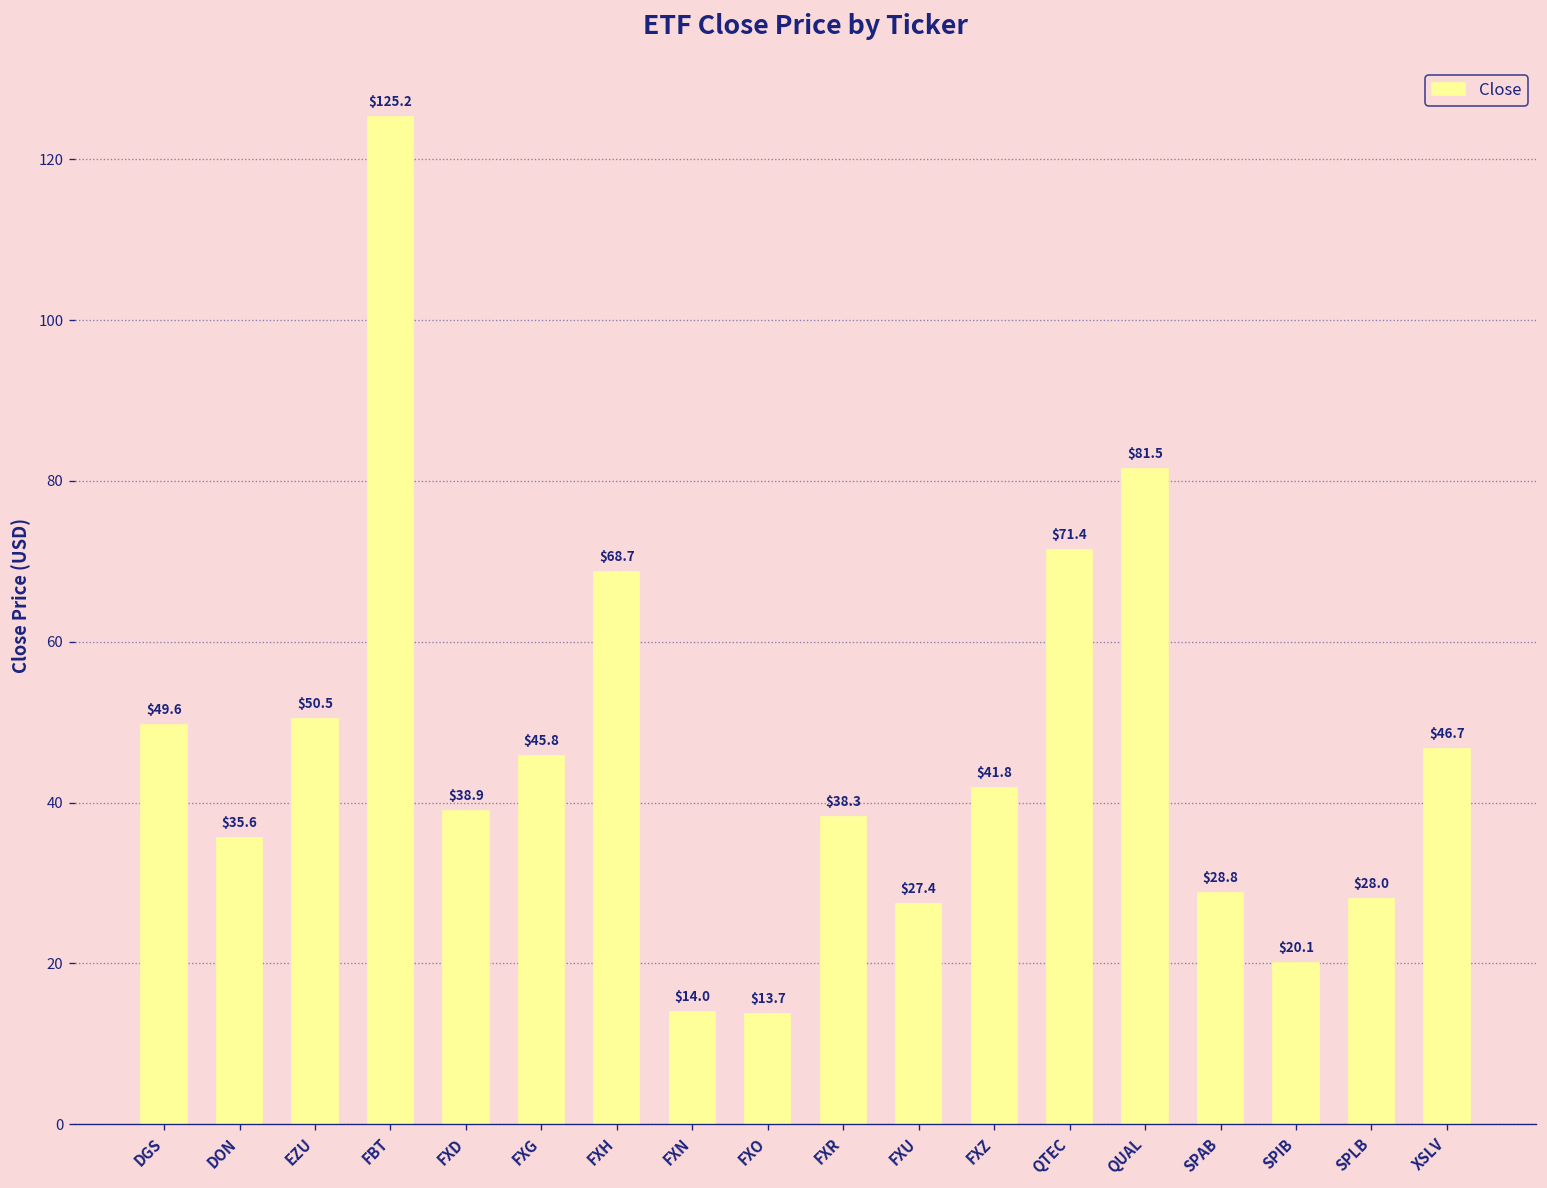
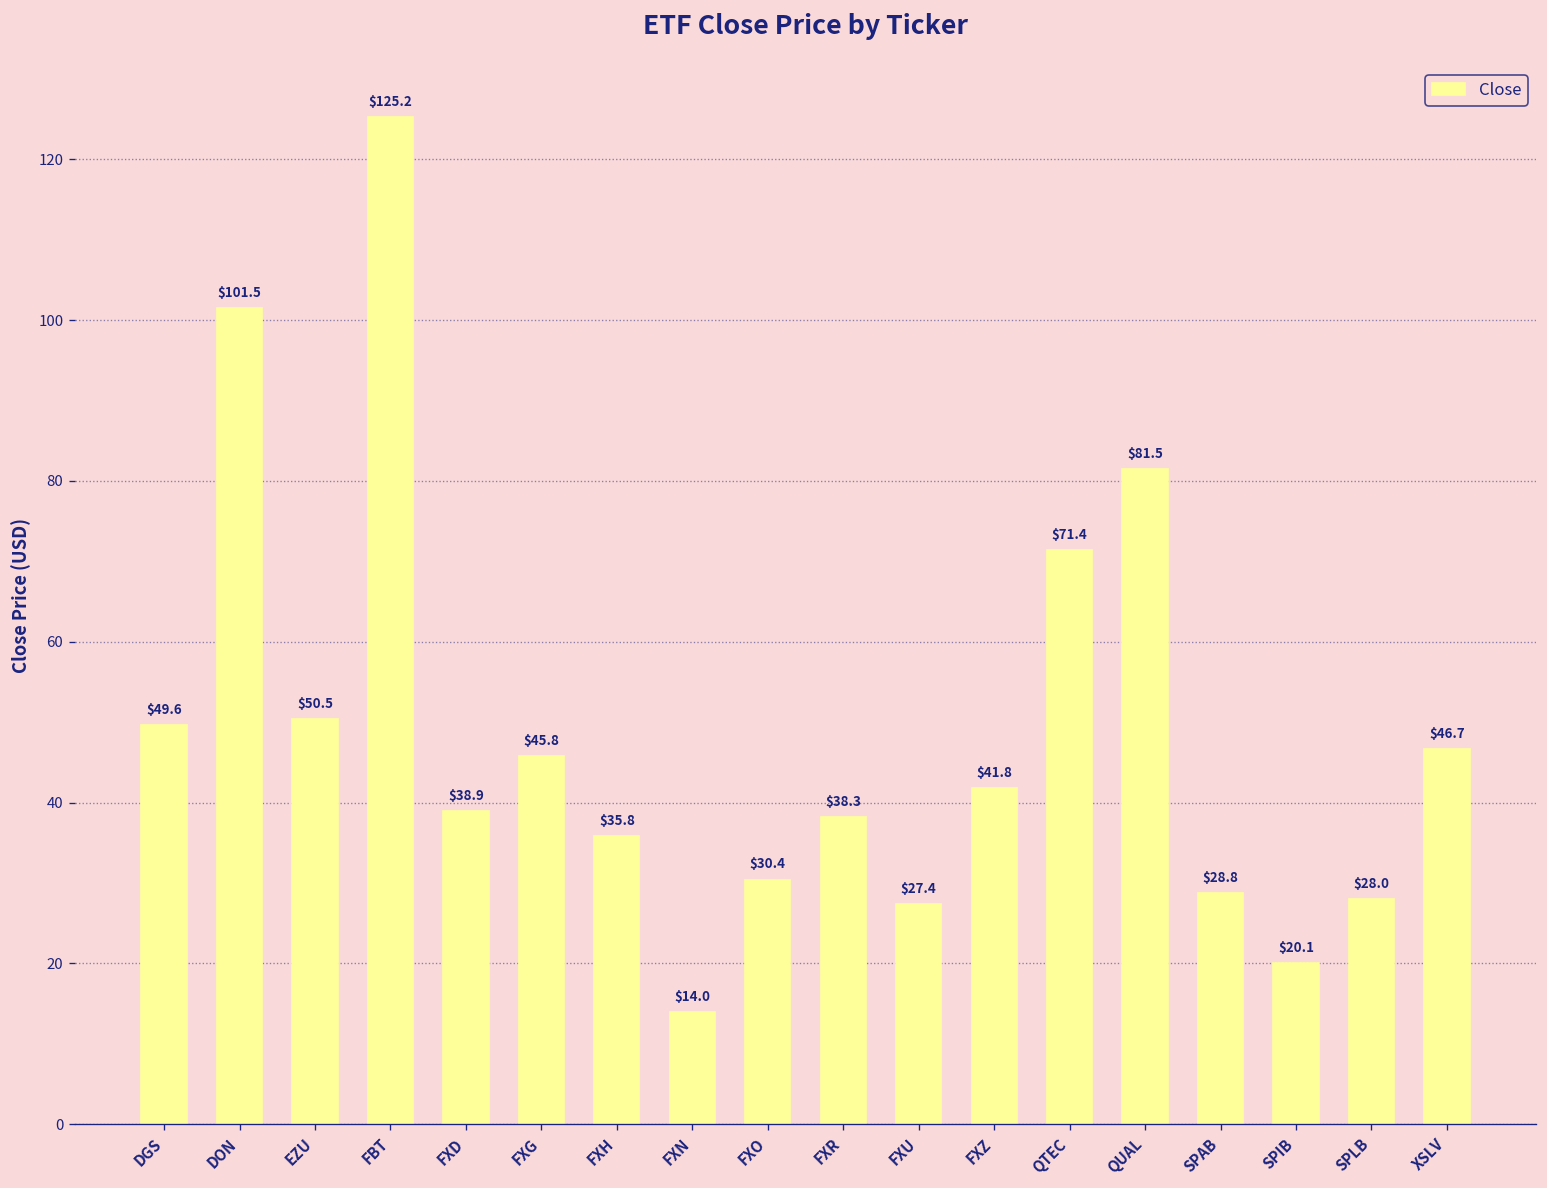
  {
    "DGS": "$49.6",
-   "DON": "$35.6",
+   "DON": "$101.5",
    "EZU": "$50.5",
    "FBT": "$125.2",
    "FXD": "$38.9",
    "FXG": "$45.8",
-   "FXH": "$68.7",
+   "FXH": "$35.8",
    "FXN": "$14.0",
-   "FXO": "$13.7",
+   "FXO": "$30.4",
    "FXR": "$38.3",
    "FXU": "$27.4",
    "FXZ": "$41.8",
    "QTEC": "$71.4",
    "QUAL": "$81.5",
    "SPAB": "$28.8",
    "SPIB": "$20.1",
    "SPLB": "$28.0",
    "XSLV": "$46.7"
  }
